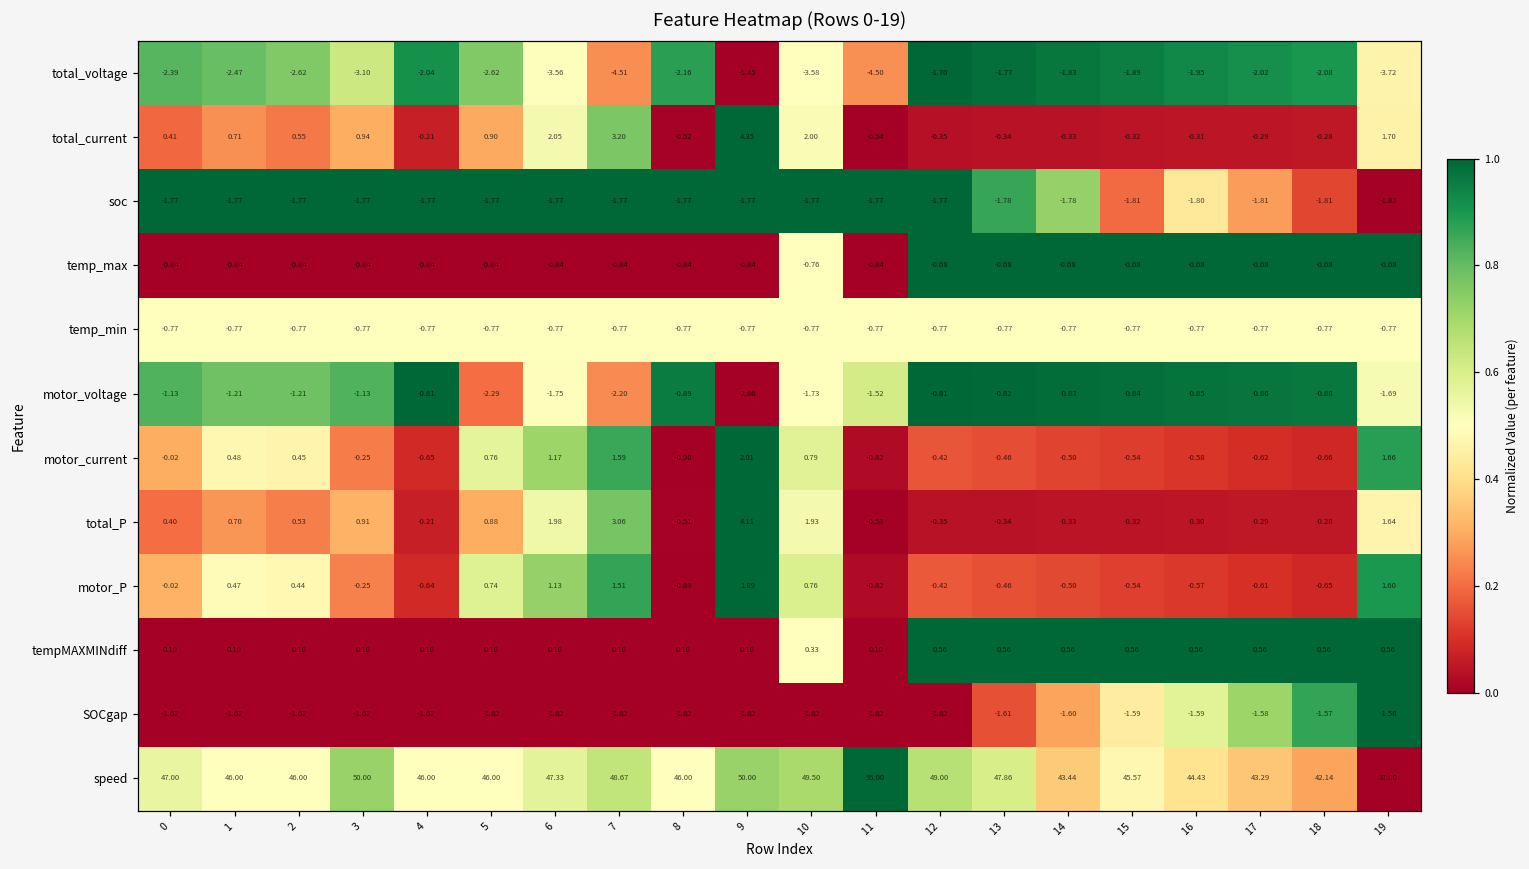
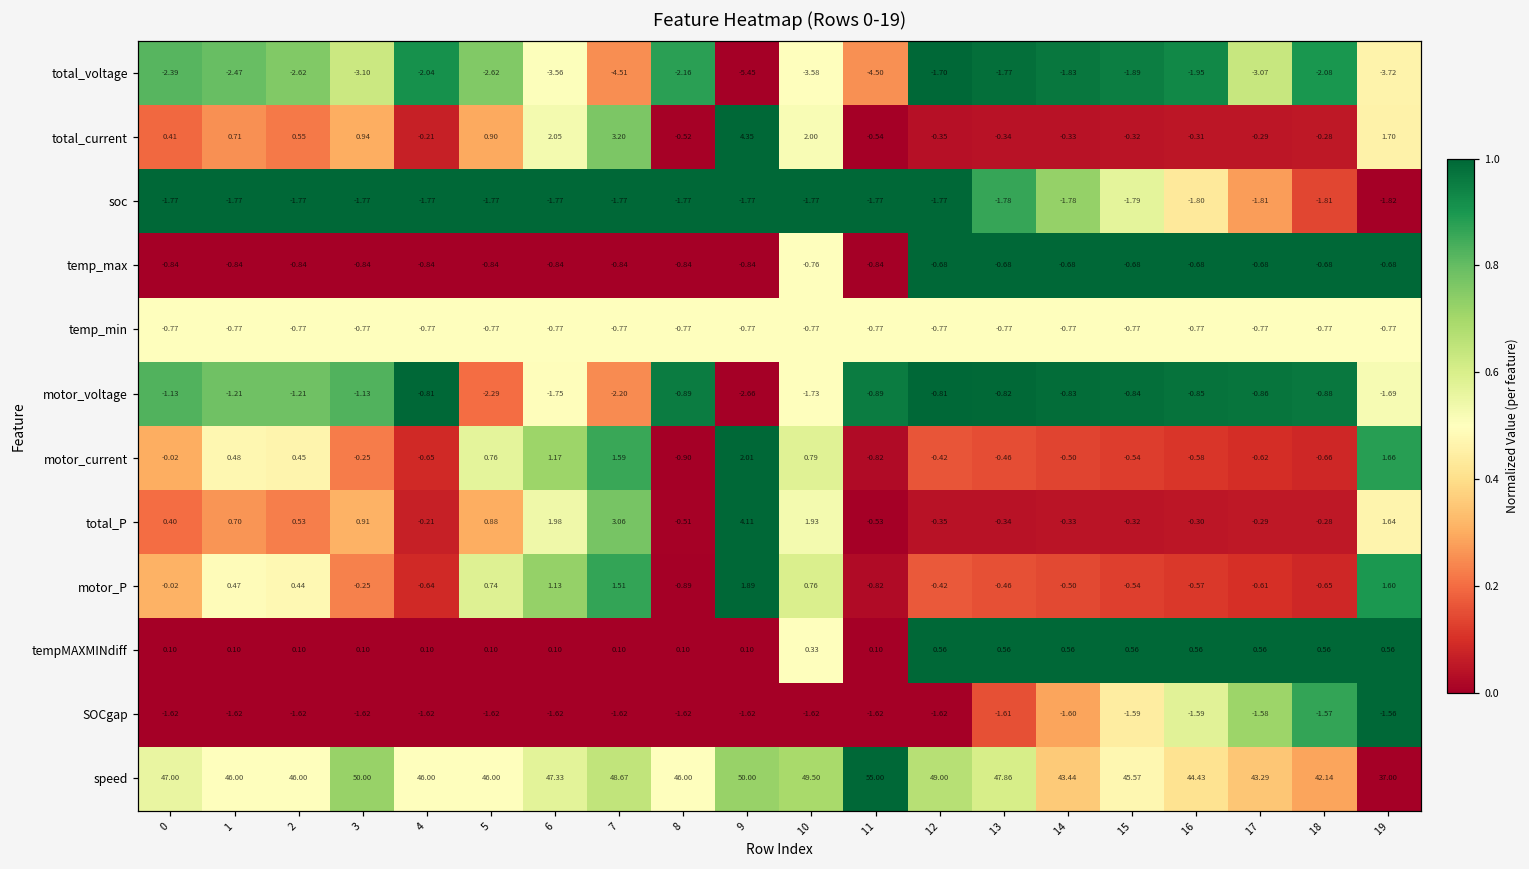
  {
    "total_voltage": {
      "0": -2.39,
      "1": -2.47,
      "2": -2.62,
      "3": -3.10,
      "4": -2.04,
      "5": -2.62,
      "6": -3.56,
      "7": -4.51,
      "8": -2.16,
      "9": -5.45,
      "10": -3.58,
      "11": -4.50,
      "12": -1.70,
      "13": -1.77,
      "14": -1.83,
      "15": -1.89,
      "16": -1.95,
-     "17": -2.02,
+     "17": -3.07,
      "18": -2.08,
      "19": -3.72
    },
    "soc": {
      "0": -1.77,
      "1": -1.77,
      "2": -1.77,
      "3": -1.77,
      "4": -1.77,
      "5": -1.77,
      "6": -1.77,
      "7": -1.77,
      "8": -1.77,
      "9": -1.77,
      "10": -1.77,
      "11": -1.77,
      "12": -1.77,
      "13": -1.78,
      "14": -1.78,
-     "15": -1.81,
+     "15": -1.79,
      "16": -1.80,
      "17": -1.81,
      "18": -1.81,
      "19": -1.82
    },
    "motor_voltage": {
      "0": -1.13,
      "1": -1.21,
      "2": -1.21,
      "3": -1.13,
      "4": -0.81,
      "5": -2.29,
      "6": -1.75,
      "7": -2.20,
      "8": -0.89,
      "9": -2.66,
      "10": -1.73,
-     "11": -1.52,
+     "11": -0.89,
      "12": -0.81,
      "13": -0.82,
      "14": -0.83,
      "15": -0.84,
      "16": -0.85,
      "17": -0.86,
      "18": -0.88,
      "19": -1.69
    }
  }
